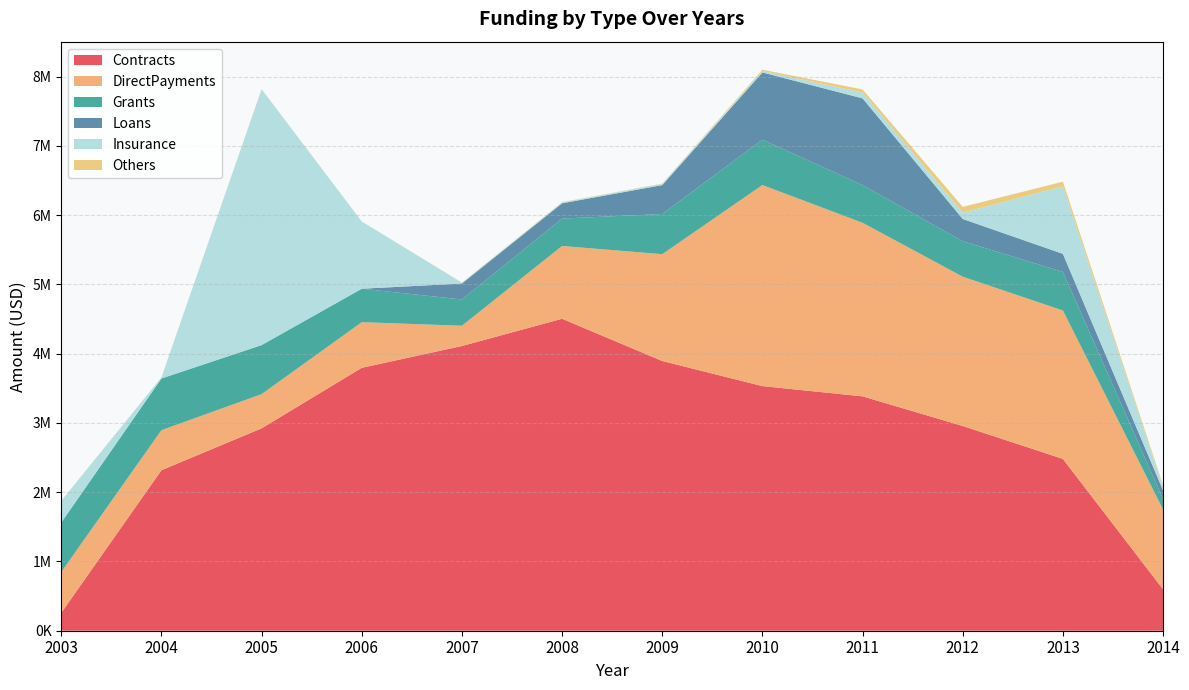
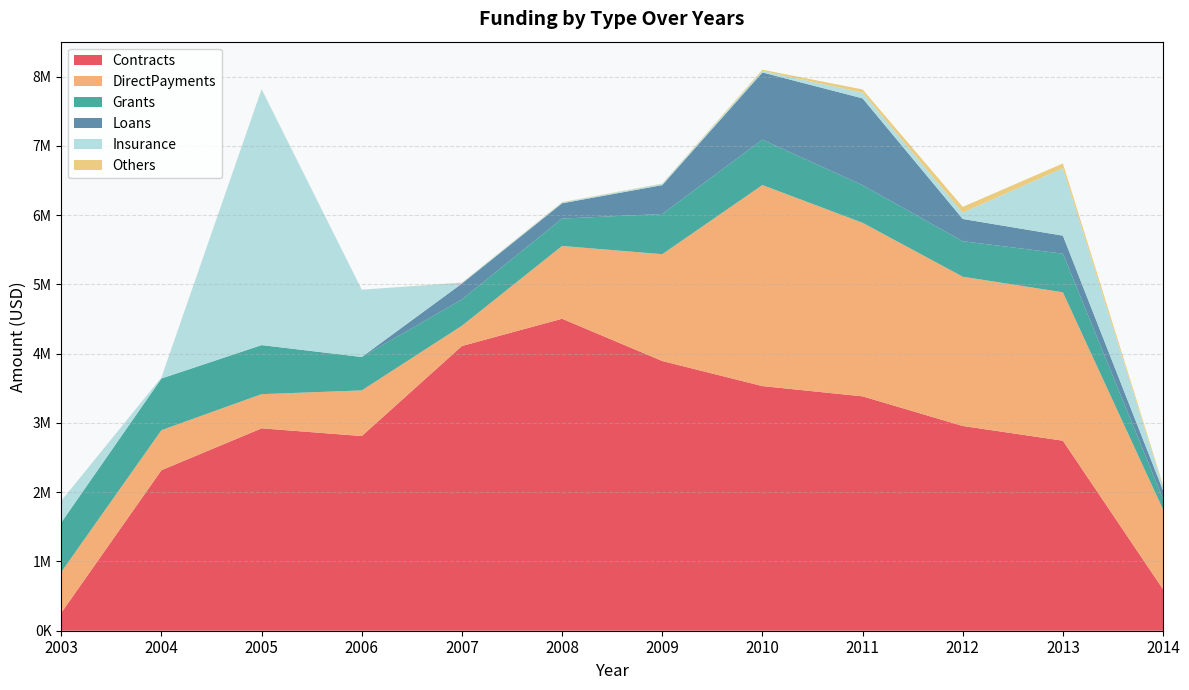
  {
    "Contracts": {
      "2003": 300000,
      "2004": 2300000,
      "2005": 2900000,
-     "2006": 3800000,
+     "2006": 2800000,
      "2007": 4100000,
      "2008": 4500000,
      "2009": 3900000,
      "2010": 3500000,
      "2011": 3400000,
      "2012": 3000000,
-     "2013": 2500000,
+     "2013": 2700000,
      "2014": 600000
    },
    "Insurance": {
      "2011": 100000,
      "2012": 100000,
      "2013": 1000000
    }
  }
